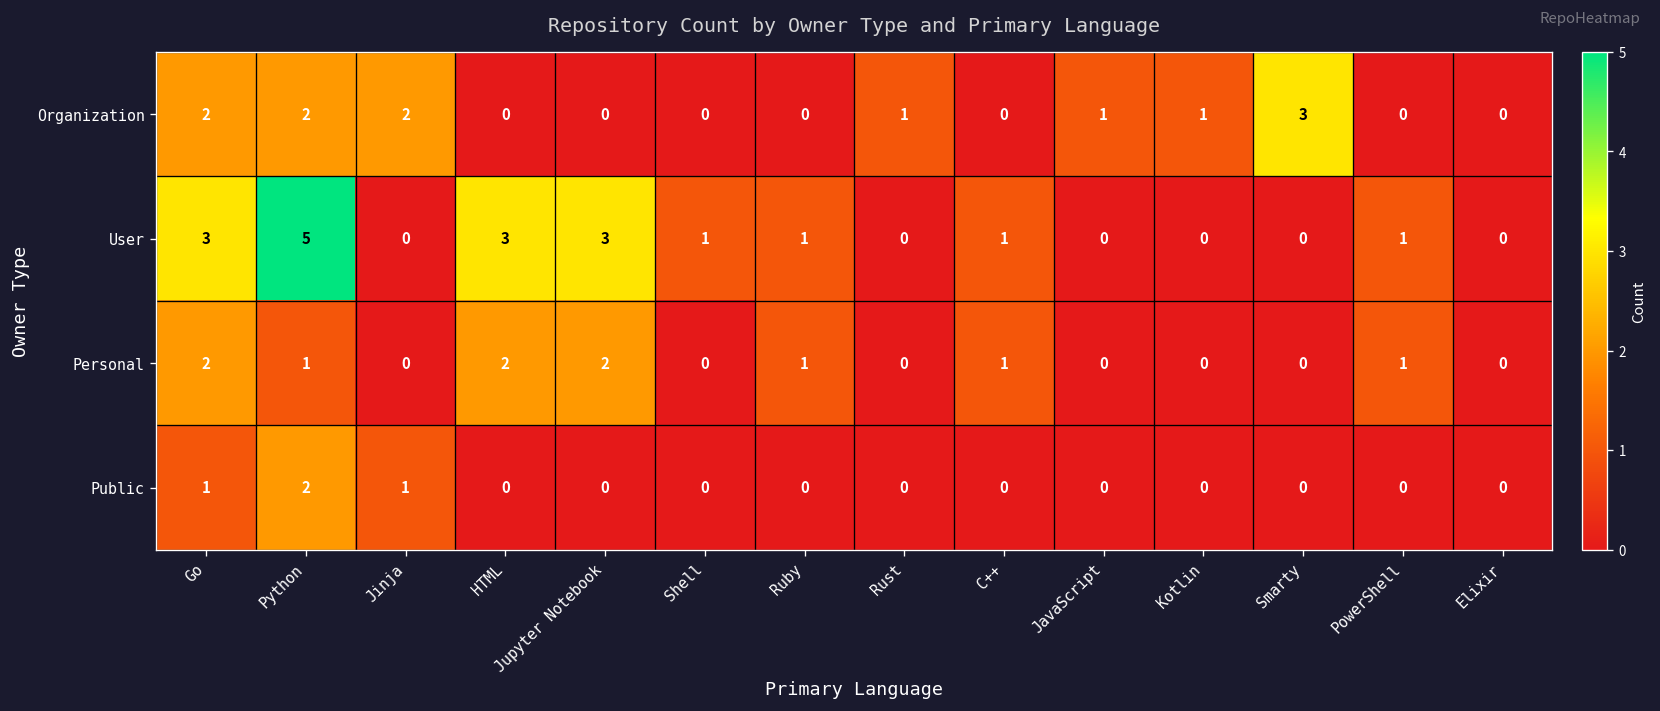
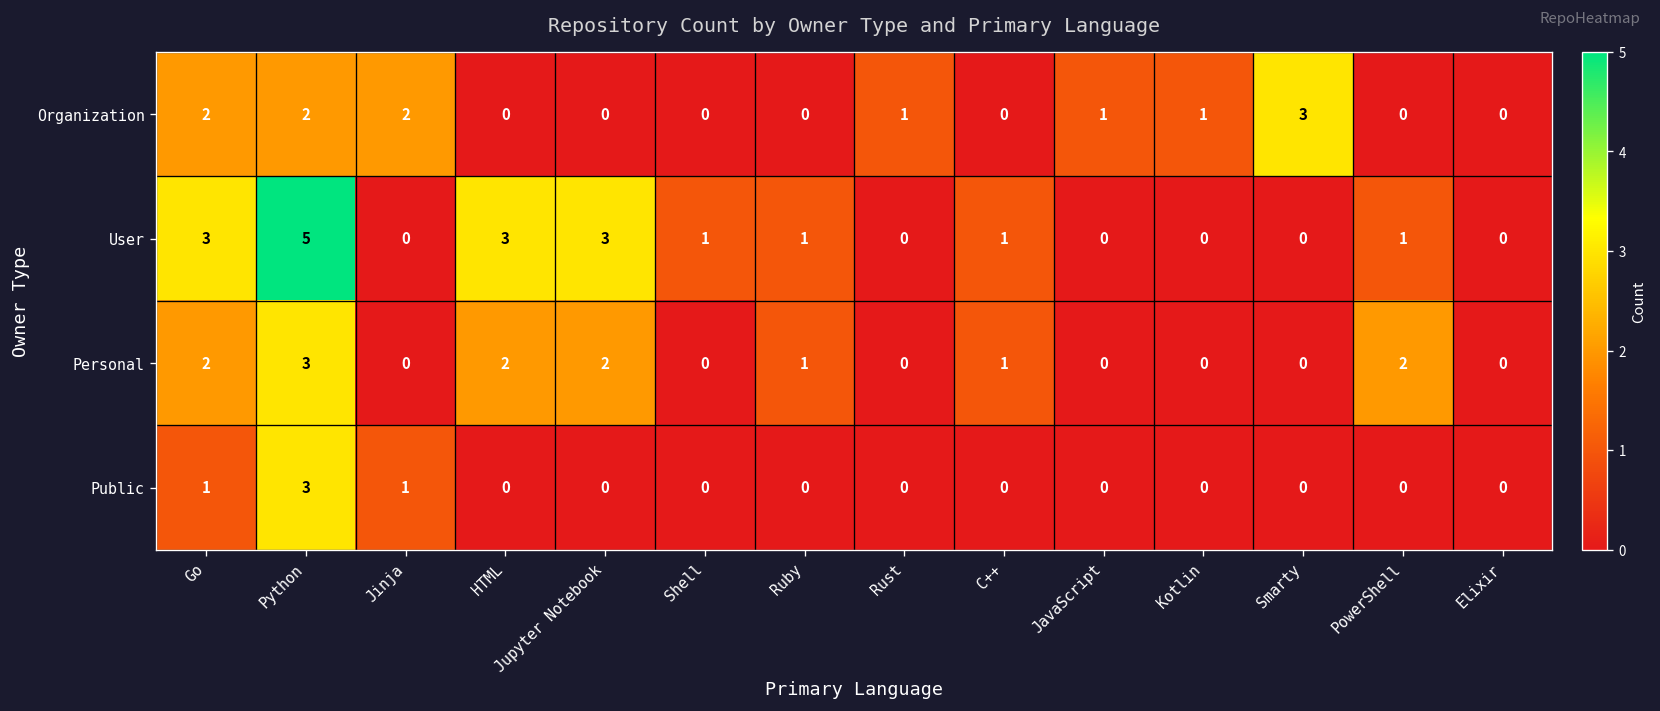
  {
    "Organization": {
      "Go": 2,
      "Python": 2,
      "Jinja": 2,
      "HTML": 0,
      "Jupyter Notebook": 0,
      "Shell": 0,
      "Ruby": 0,
      "Rust": 1,
      "C++": 0,
      "JavaScript": 1,
      "Kotlin": 1,
      "Smarty": 3,
      "PowerShell": 0,
      "Elixir": 0
    },
    "User": {
      "Go": 3,
      "Python": 5,
      "Jinja": 0,
      "HTML": 3,
      "Jupyter Notebook": 3,
      "Shell": 1,
      "Ruby": 1,
      "Rust": 0,
      "C++": 1,
      "JavaScript": 0,
      "Kotlin": 0,
      "Smarty": 0,
      "PowerShell": 1,
      "Elixir": 0
    },
    "Personal": {
      "Go": 2,
-     "Python": 1,
+     "Python": 3,
      "Jinja": 0,
      "HTML": 2,
      "Jupyter Notebook": 2,
      "Shell": 0,
      "Ruby": 1,
      "Rust": 0,
      "C++": 1,
      "JavaScript": 0,
      "Kotlin": 0,
      "Smarty": 0,
-     "PowerShell": 1,
+     "PowerShell": 2,
      "Elixir": 0
    },
    "Public": {
      "Go": 1,
-     "Python": 2,
+     "Python": 3,
      "Jinja": 1,
      "HTML": 0,
      "Jupyter Notebook": 0,
      "Shell": 0,
      "Ruby": 0,
      "Rust": 0,
      "C++": 0,
      "JavaScript": 0,
      "Kotlin": 0,
      "Smarty": 0,
      "PowerShell": 0,
      "Elixir": 0
    }
  }
